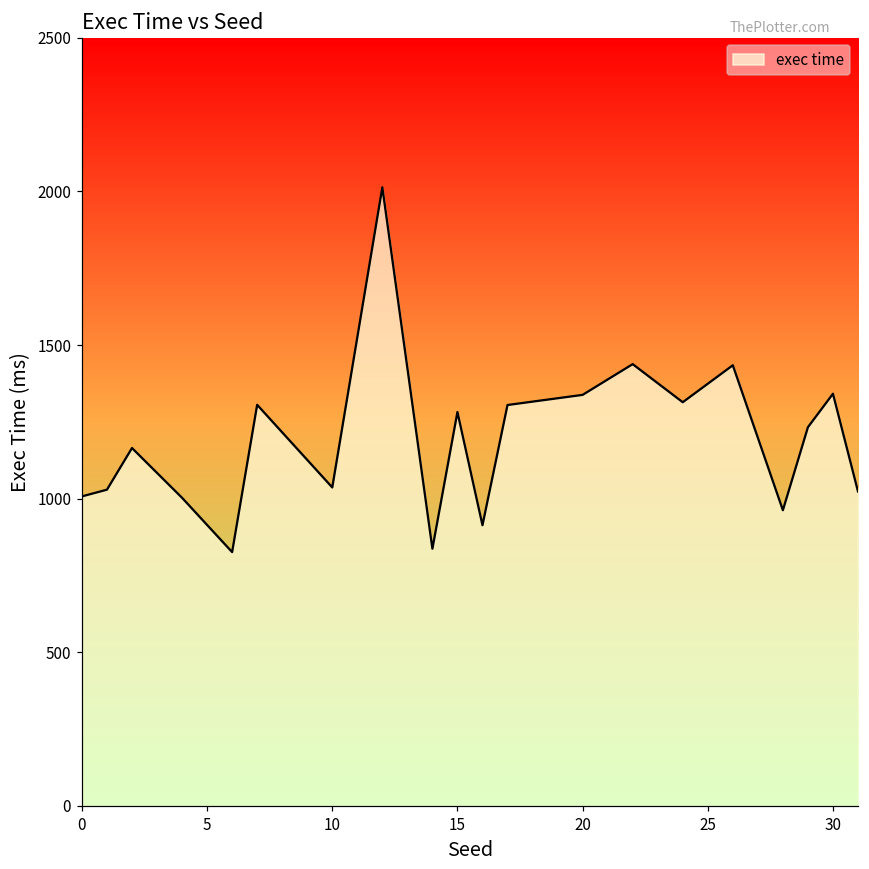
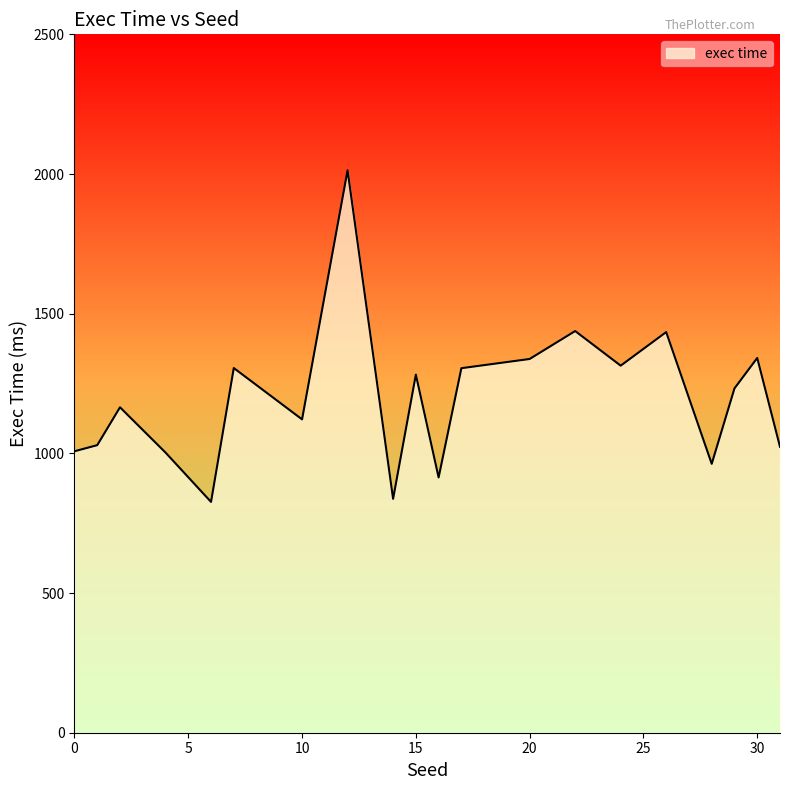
  {
    "0": 1010,
-   "10": 1040,
+   "10": 1120,
    "15": 1280,
    "20": 1340,
    "30": 1340
  }
